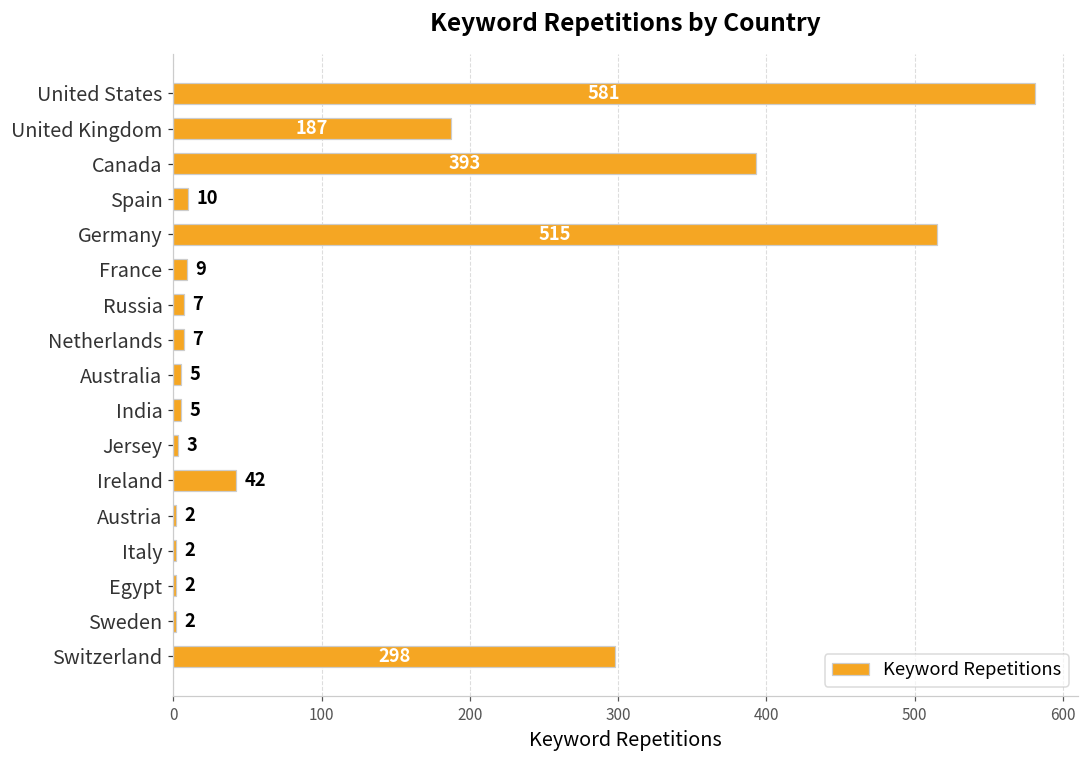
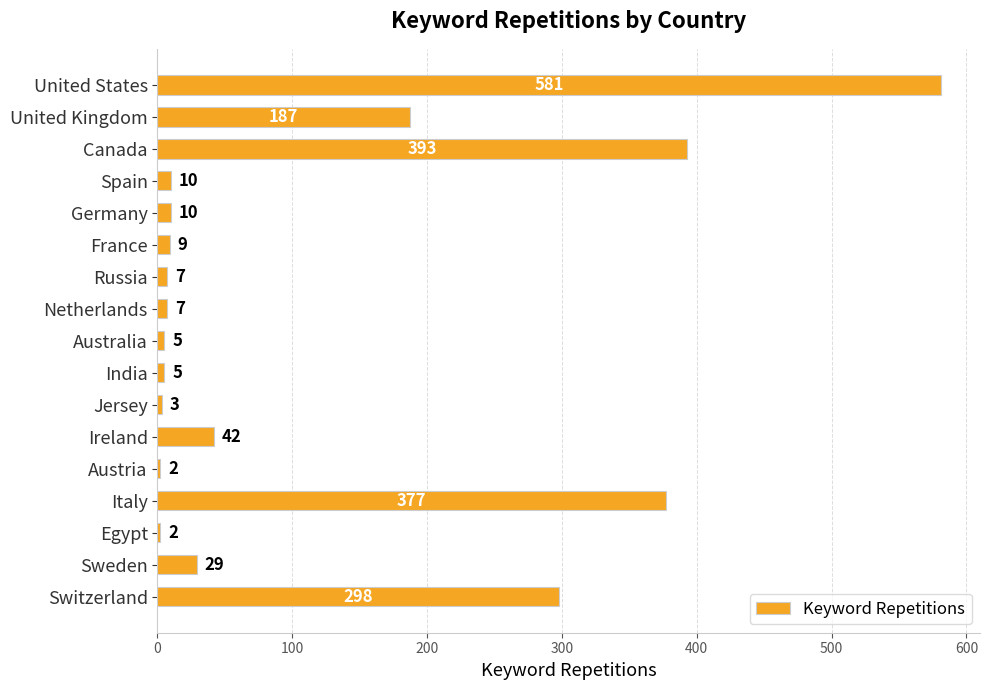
  {
    "United States": 581,
    "United Kingdom": 187,
    "Canada": 393,
    "Spain": 10,
-   "Germany": 515,
+   "Germany": 10,
    "France": 9,
    "Russia": 7,
    "Netherlands": 7,
    "Australia": 5,
    "India": 5,
    "Jersey": 3,
    "Ireland": 42,
    "Austria": 2,
-   "Italy": 2,
+   "Italy": 377,
    "Egypt": 2,
-   "Sweden": 2,
+   "Sweden": 29,
    "Switzerland": 298
  }
